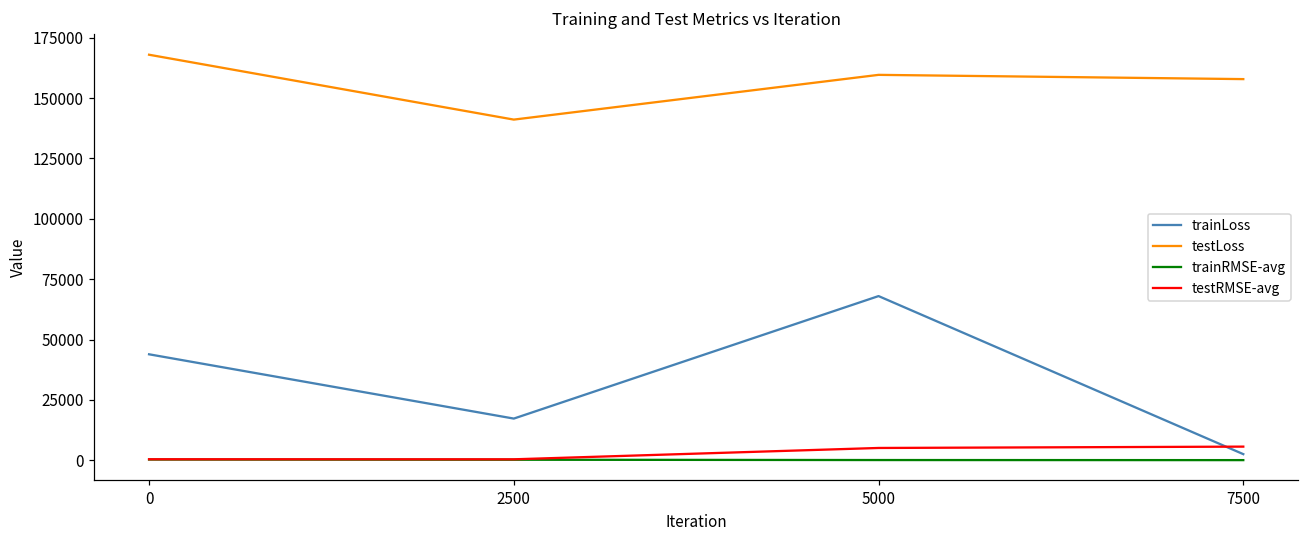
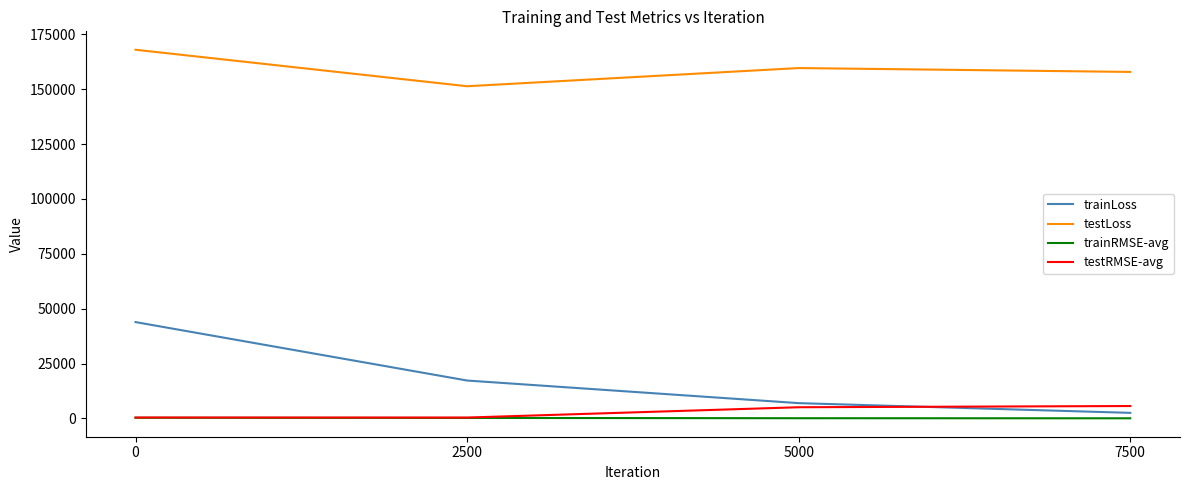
  {
    "trainLoss": {
      "0": 44000,
      "2500": 17000,
-     "5000": 68000,
+     "5000": 7000,
      "7500": 3000
    },
    "testLoss": {
      "0": 168000,
-     "2500": 141000,
+     "2500": 151000,
      "5000": 160000,
      "7500": 158000
    },
    "trainRMSE-avg": {
      "5000": 0,
      "7500": 0
    },
    "testRMSE-avg": {
      "5000": 5000,
      "7500": 6000
    }
  }
